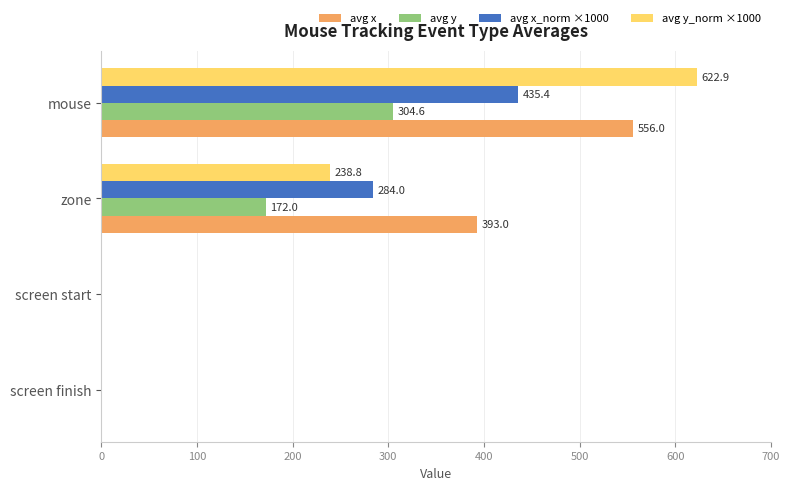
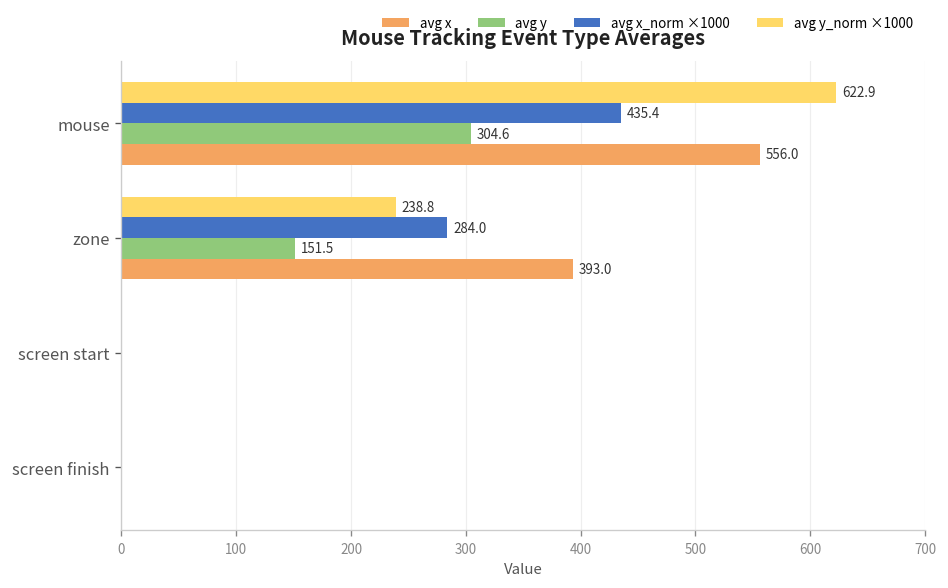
  {
    "avg y": {
      "mouse": 304.6,
-     "zone": 172.0
+     "zone": 151.5
    },
    "avg x_norm ×1000": {
      "mouse": 435.4,
      "zone": 284.0
    }
  }
